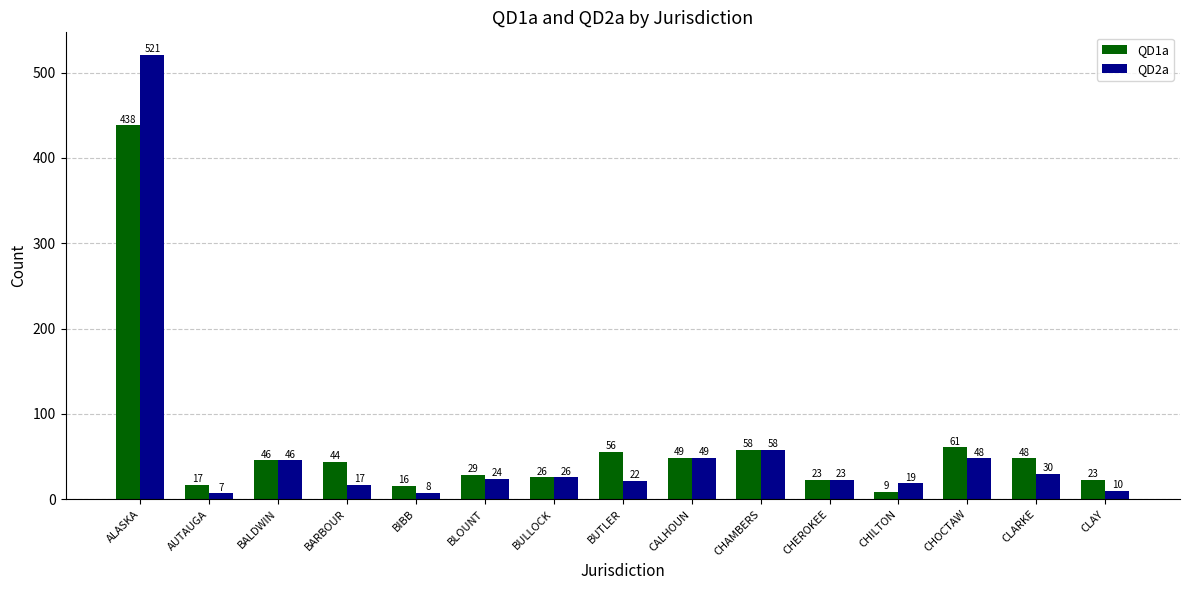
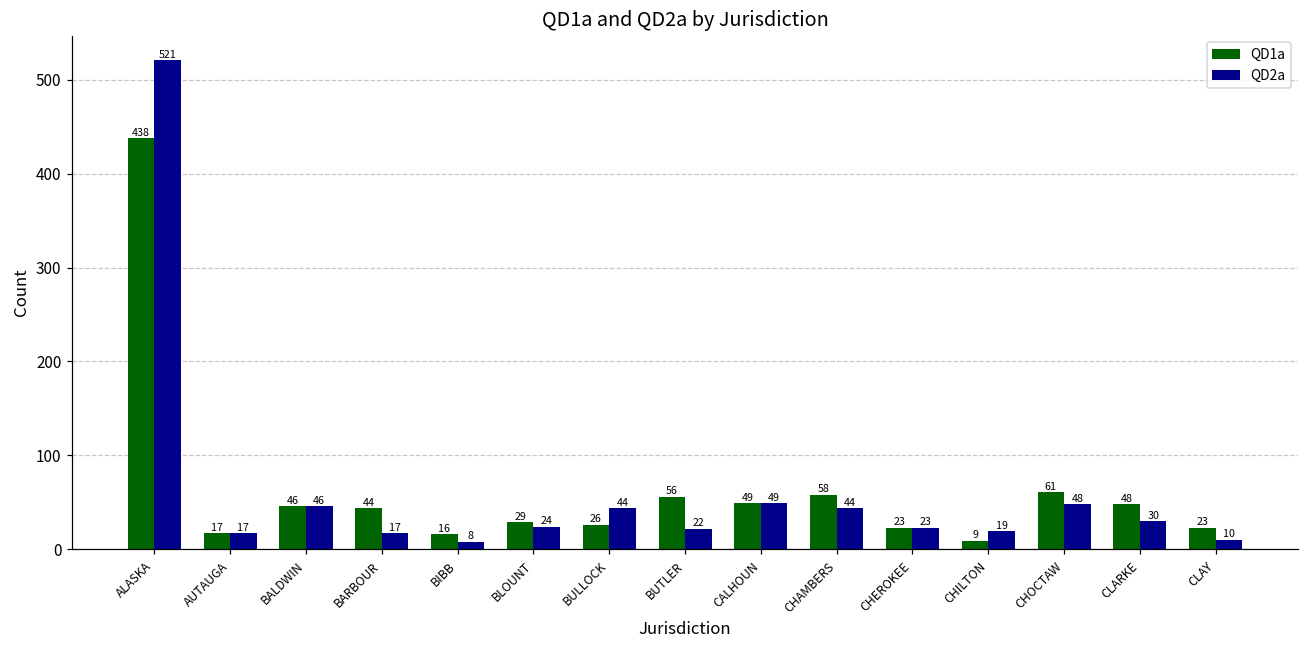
  {
    "QD1a": {
      "ALASKA": 438,
      "AUTAUGA": 17,
      "BALDWIN": 46,
      "BARBOUR": 44,
      "BIBB": 16,
      "BLOUNT": 29,
      "BULLOCK": 26,
      "BUTLER": 56,
      "CALHOUN": 49,
      "CHAMBERS": 58,
      "CHEROKEE": 23,
      "CHILTON": 9,
      "CHOCTAW": 61,
      "CLARKE": 48,
      "CLAY": 23
    },
    "QD2a": {
      "ALASKA": 521,
-     "AUTAUGA": 7,
+     "AUTAUGA": 17,
      "BALDWIN": 46,
      "BARBOUR": 17,
      "BIBB": 8,
      "BLOUNT": 24,
-     "BULLOCK": 26,
+     "BULLOCK": 44,
      "BUTLER": 22,
      "CALHOUN": 49,
-     "CHAMBERS": 58,
+     "CHAMBERS": 44,
      "CHEROKEE": 23,
      "CHILTON": 19,
      "CHOCTAW": 48,
      "CLARKE": 30,
      "CLAY": 10
    }
  }
